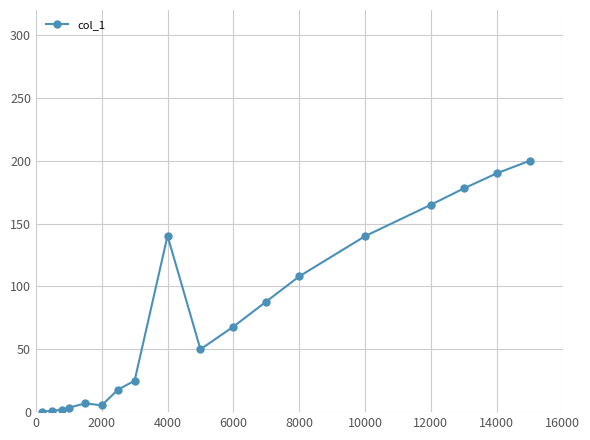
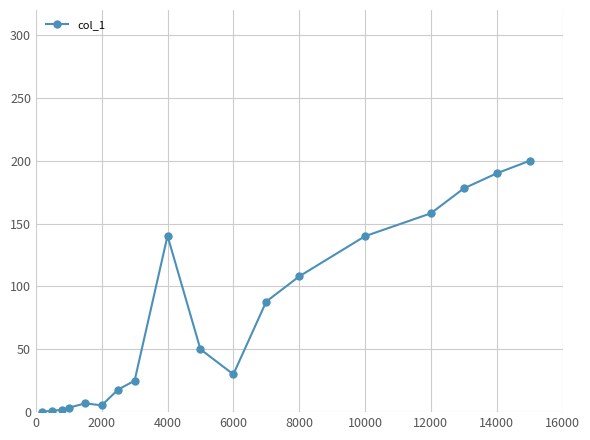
  {
    "2000": 5,
    "4000": 140,
-   "6000": 68,
+   "6000": 30,
    "8000": 108,
    "10000": 140,
-   "12000": 165,
+   "12000": 158,
    "14000": 190
  }
